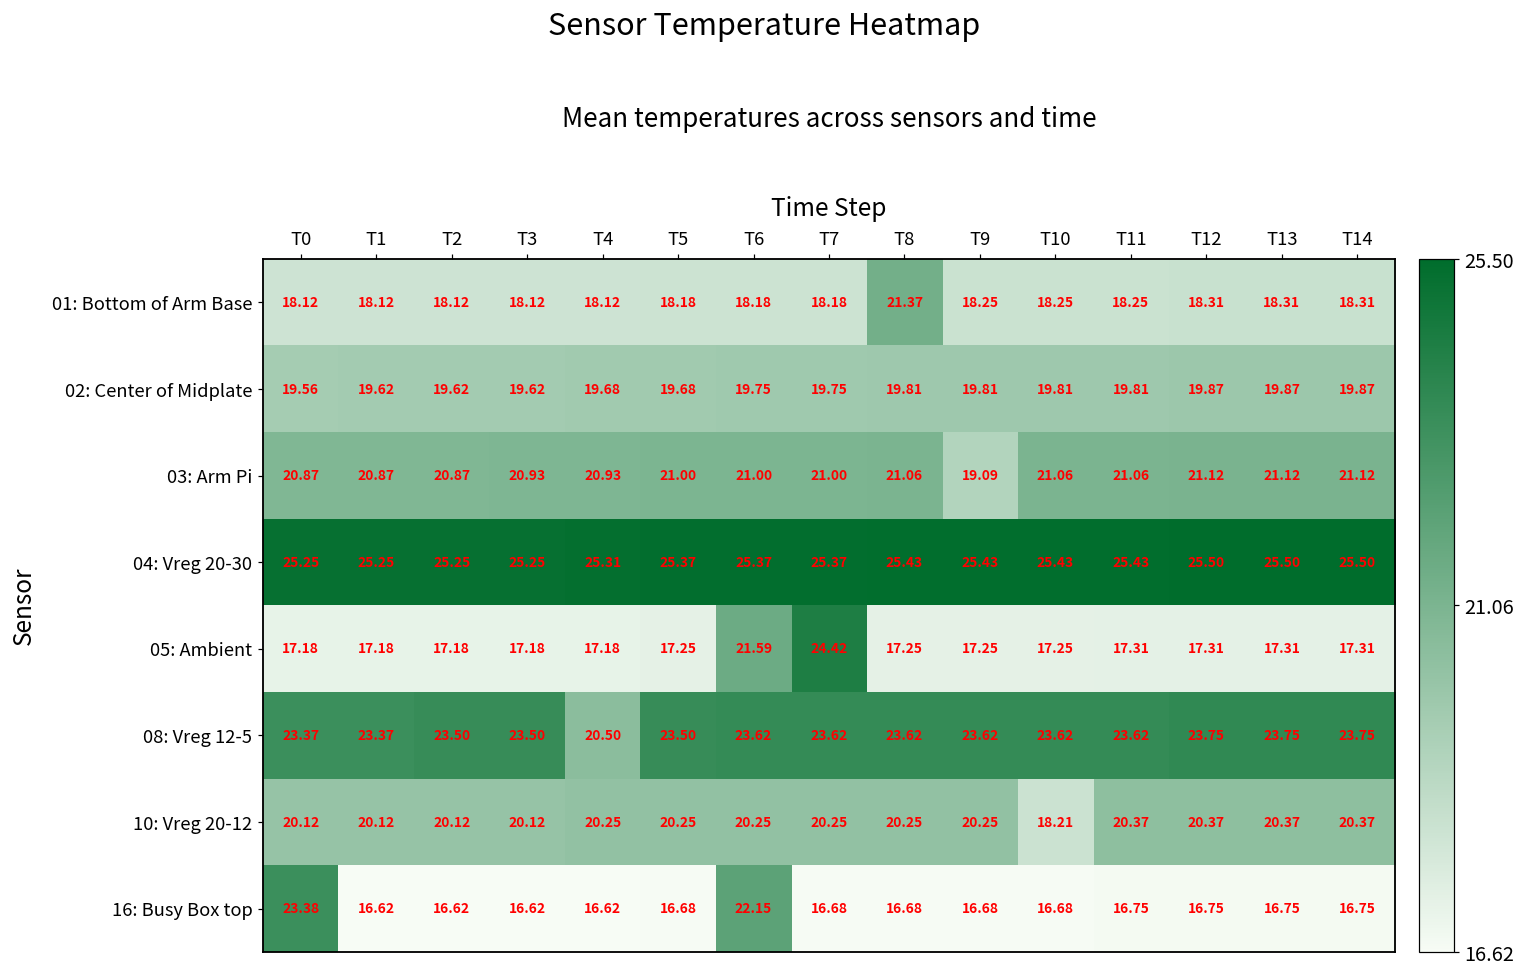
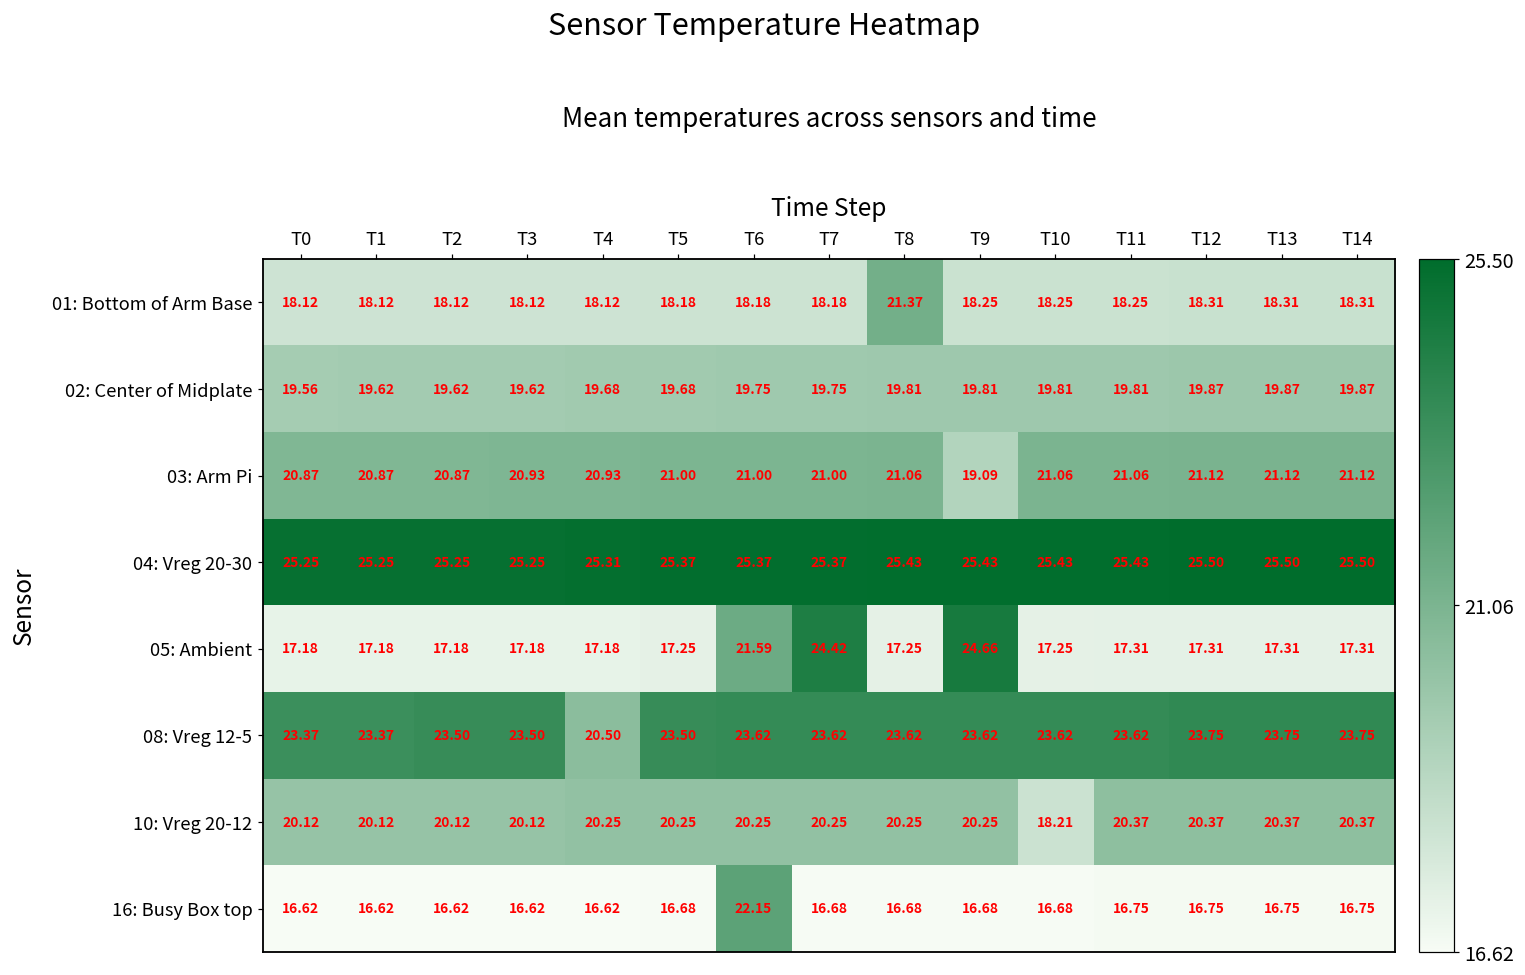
  {
    "01: Bottom of Arm Base": {
      "T0": 18.12,
      "T1": 18.12,
      "T2": 18.12,
      "T3": 18.12,
      "T4": 18.12,
      "T5": 18.18,
      "T6": 18.18,
      "T7": 18.18,
      "T8": 21.37,
      "T9": 18.25,
      "T10": 18.25,
      "T11": 18.25,
      "T12": 18.31,
      "T13": 18.31,
      "T14": 18.31
    },
    "02: Center of Midplate": {
      "T0": 19.56,
      "T1": 19.62,
      "T2": 19.62,
      "T3": 19.62,
      "T4": 19.68,
      "T5": 19.68,
      "T6": 19.75,
      "T7": 19.75,
      "T8": 19.81,
      "T9": 19.81,
      "T10": 19.81,
      "T11": 19.81,
      "T12": 19.87,
      "T13": 19.87,
      "T14": 19.87
    },
    "03: Arm Pi": {
      "T0": 20.87,
      "T1": 20.87,
      "T2": 20.87,
      "T3": 20.93,
      "T4": 20.93,
      "T5": 21.00,
      "T6": 21.00,
      "T7": 21.00,
      "T8": 21.06,
      "T9": 19.09,
      "T10": 21.06,
      "T11": 21.06,
      "T12": 21.12,
      "T13": 21.12,
      "T14": 21.12
    },
    "04: Vreg 20-30": {
      "T0": 25.25,
      "T1": 25.25,
      "T2": 25.25,
      "T3": 25.25,
      "T4": 25.31,
      "T5": 25.37,
      "T6": 25.37,
      "T7": 25.37,
      "T8": 25.43,
      "T9": 25.43,
      "T10": 25.43,
      "T11": 25.43,
      "T12": 25.50,
      "T13": 25.50,
      "T14": 25.50
    },
    "05: Ambient": {
      "T0": 17.18,
      "T1": 17.18,
      "T2": 17.18,
      "T3": 17.18,
      "T4": 17.18,
      "T5": 17.25,
      "T6": 21.59,
      "T7": 24.42,
      "T8": 17.25,
-     "T9": 17.25,
+     "T9": 24.66,
      "T10": 17.25,
      "T11": 17.31,
      "T12": 17.31,
      "T13": 17.31,
      "T14": 17.31
    },
    "08: Vreg 12-5": {
      "T0": 23.37,
      "T1": 23.37,
      "T2": 23.50,
      "T3": 23.50,
      "T4": 20.50,
      "T5": 23.50,
      "T6": 23.62,
      "T7": 23.62,
      "T8": 23.62,
      "T9": 23.62,
      "T10": 23.62,
      "T11": 23.62,
      "T12": 23.75,
      "T13": 23.75,
      "T14": 23.75
    },
    "10: Vreg 20-12": {
      "T0": 20.12,
      "T1": 20.12,
      "T2": 20.12,
      "T3": 20.12,
      "T4": 20.25,
      "T5": 20.25,
      "T6": 20.25,
      "T7": 20.25,
      "T8": 20.25,
      "T9": 20.25,
      "T10": 18.21,
      "T11": 20.37,
      "T12": 20.37,
      "T13": 20.37,
      "T14": 20.37
    },
    "16: Busy Box top": {
-     "T0": 23.38,
+     "T0": 16.62,
      "T1": 16.62,
      "T2": 16.62,
      "T3": 16.62,
      "T4": 16.62,
      "T5": 16.68,
      "T6": 22.15,
      "T7": 16.68,
      "T8": 16.68,
      "T9": 16.68,
      "T10": 16.68,
      "T11": 16.75,
      "T12": 16.75,
      "T13": 16.75,
      "T14": 16.75
    }
  }
